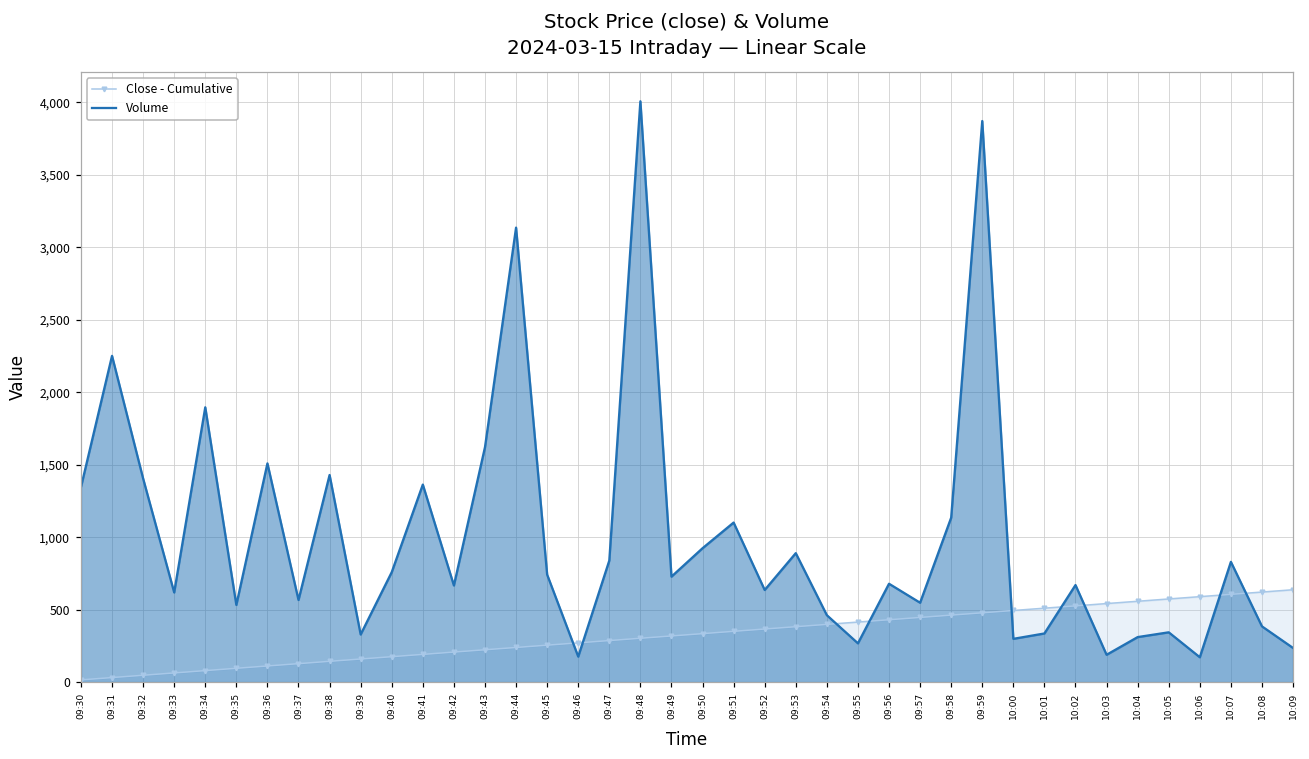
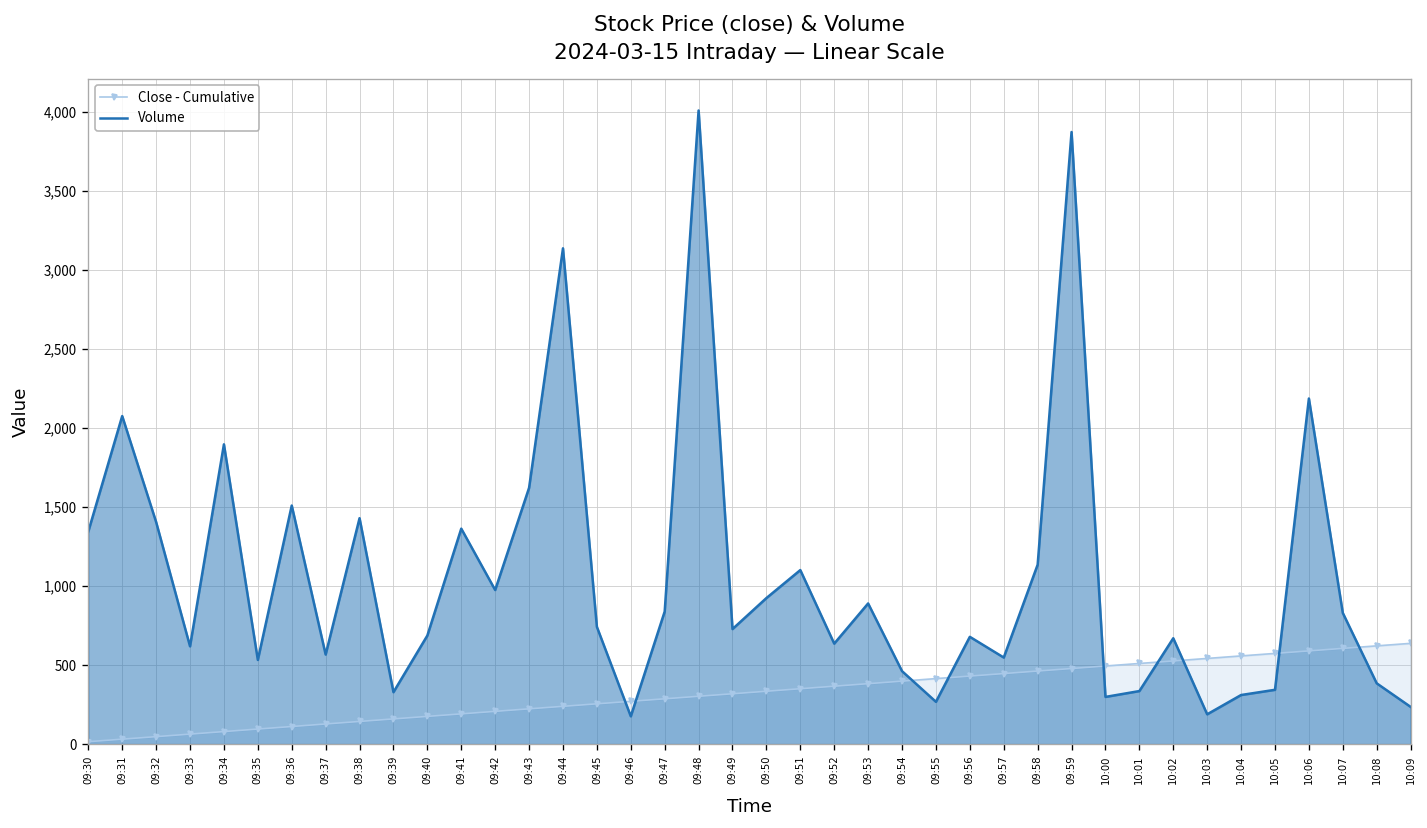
  {
    "Close - Cumulative": {
      "09:30": "20",
      "09:31": "30",
      "09:32": "50",
      "09:33": "60",
      "09:34": "80",
      "09:35": "100",
      "09:36": "110",
      "09:37": "130",
      "09:38": "140",
      "09:39": "160",
      "09:40": "180",
      "09:41": "190",
      "09:42": "210",
      "09:43": "220",
      "09:44": "240",
      "09:45": "260",
      "09:46": "270",
      "09:47": "290",
      "09:48": "300",
      "09:49": "320",
      "09:50": "330",
      "09:51": "350",
      "09:52": "370",
      "09:53": "380",
      "09:54": "400",
      "09:55": "410",
      "09:56": "430",
      "09:57": "450",
      "09:58": "460",
      "09:59": "480",
      "10:00": "490",
      "10:01": "510",
      "10:02": "530",
      "10:03": "540",
      "10:04": "560",
      "10:05": "570",
      "10:06": "590",
      "10:07": "610",
      "10:08": "620",
      "10:09": "640"
    },
    "Volume": {
      "09:30": "1,350",
-     "09:31": "2,250",
+     "09:31": "2,070",
      "09:32": "1,410",
      "09:33": "620",
      "09:34": "1,900",
      "09:35": "530",
      "09:36": "1,510",
      "09:37": "570",
      "09:38": "1,430",
      "09:39": "330",
-     "09:40": "760",
+     "09:40": "690",
      "09:41": "1,360",
-     "09:42": "670",
+     "09:42": "980",
      "09:43": "1,620",
      "09:44": "3,140",
      "09:45": "740",
      "09:46": "180",
      "09:47": "840",
      "09:48": "4,010",
      "09:49": "730",
      "09:50": "920",
      "09:51": "1,100",
      "09:52": "640",
      "09:53": "890",
      "09:54": "460",
      "09:55": "270",
      "09:56": "680",
      "09:57": "550",
      "09:58": "1,140",
      "09:59": "3,870",
      "10:00": "300",
      "10:01": "340",
      "10:02": "670",
      "10:03": "190",
      "10:04": "310",
      "10:05": "340",
-     "10:06": "170",
+     "10:06": "2,190",
      "10:07": "830",
      "10:08": "390",
      "10:09": "240"
    }
  }
